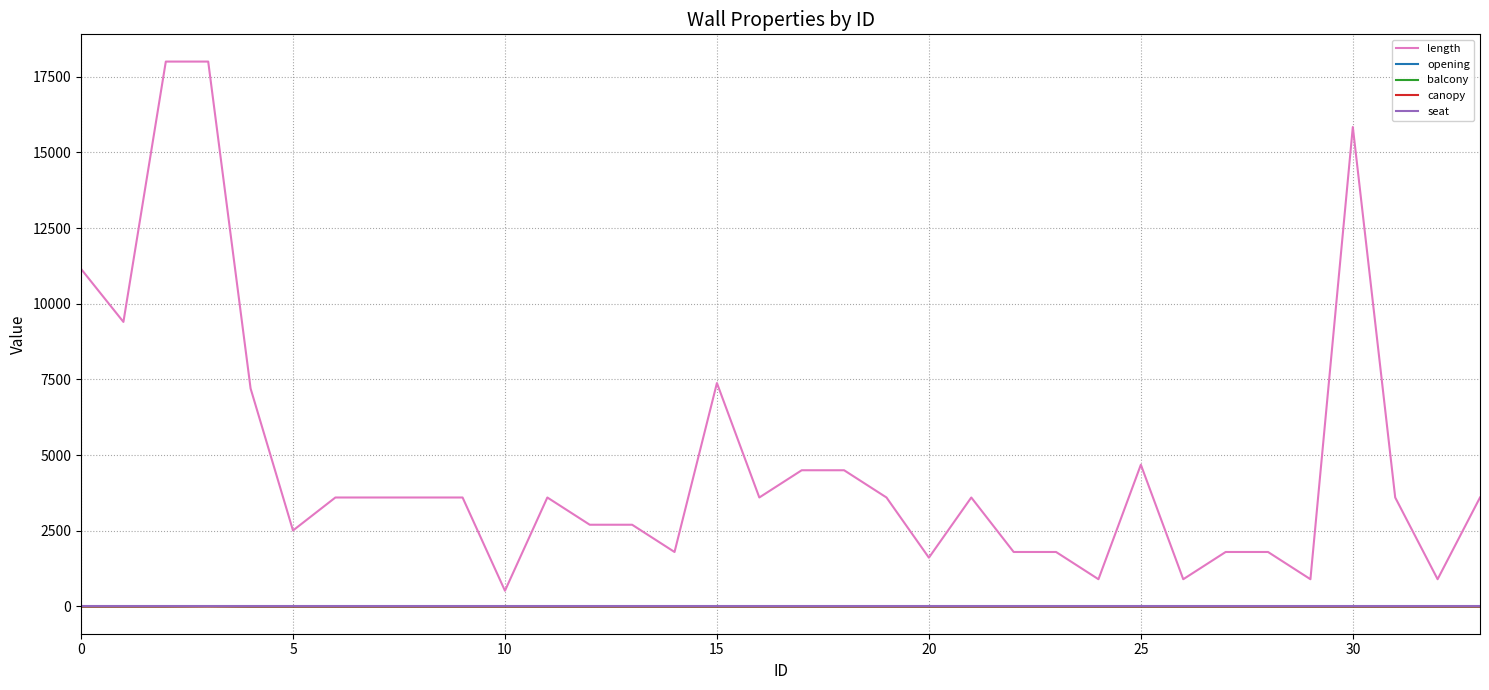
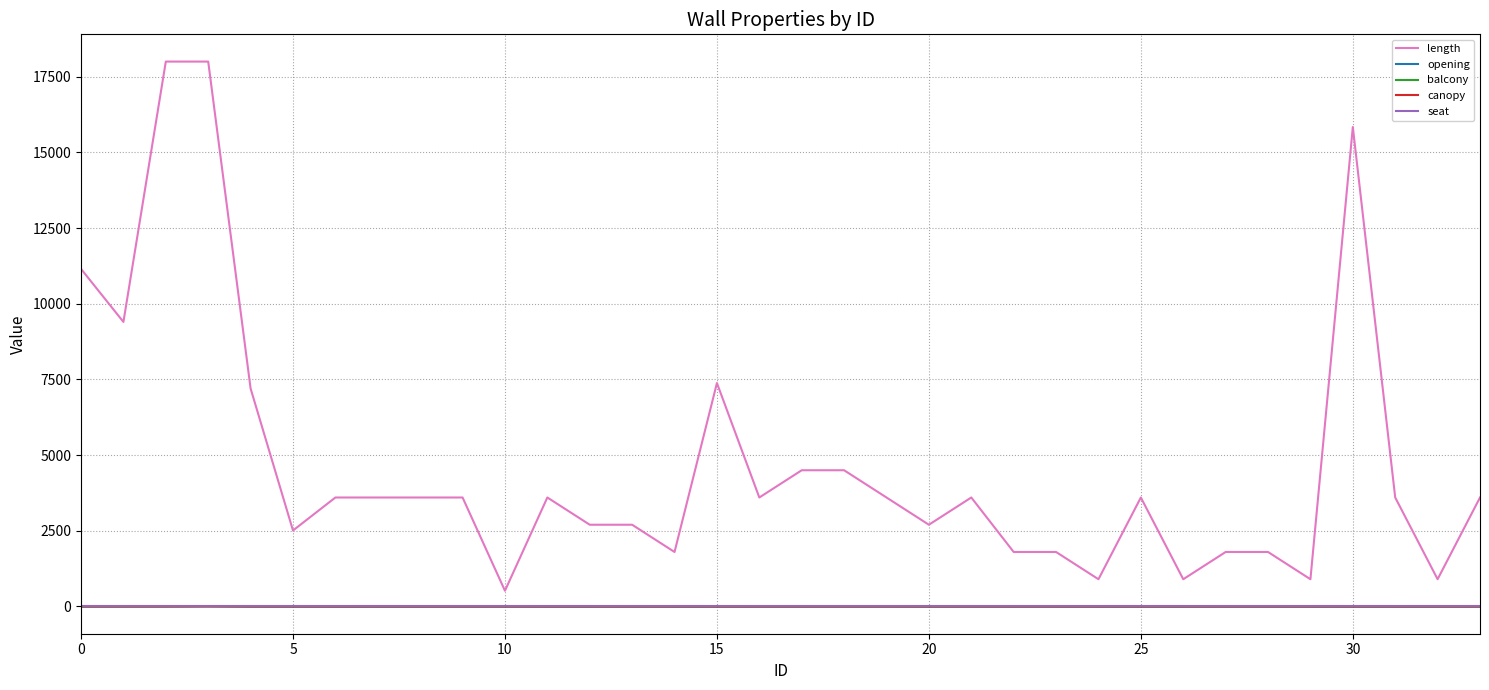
  {
    "length": {
      "0": 11200,
      "5": 2500,
      "10": 500,
      "15": 7400,
-     "20": 1600,
-     "25": 4700,
+     "20": 2700,
+     "25": 3600,
      "30": 15800
    },
    "seat": {
      "0": 0,
      "5": 0,
      "10": 0,
      "15": 0,
      "20": 0,
      "25": 0,
      "30": 0
    }
  }
